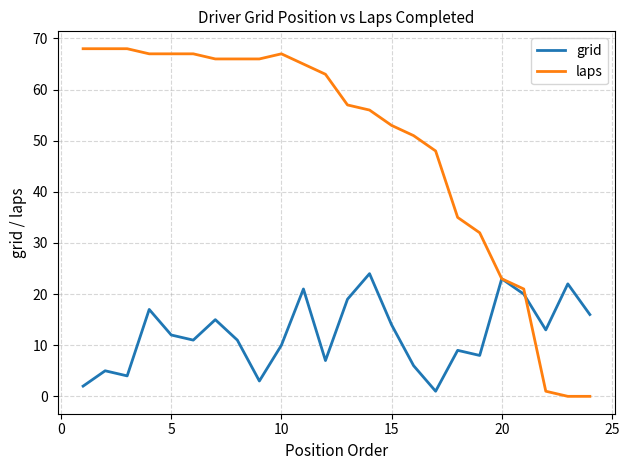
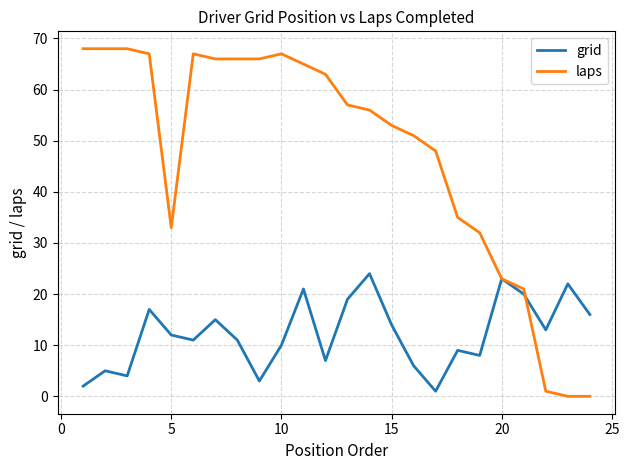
  {
    "grid": {
      "5": 12,
      "10": 10,
      "15": 14
    },
    "laps": {
-     "5": 67,
+     "5": 33,
      "10": 67,
      "15": 53
    }
  }
